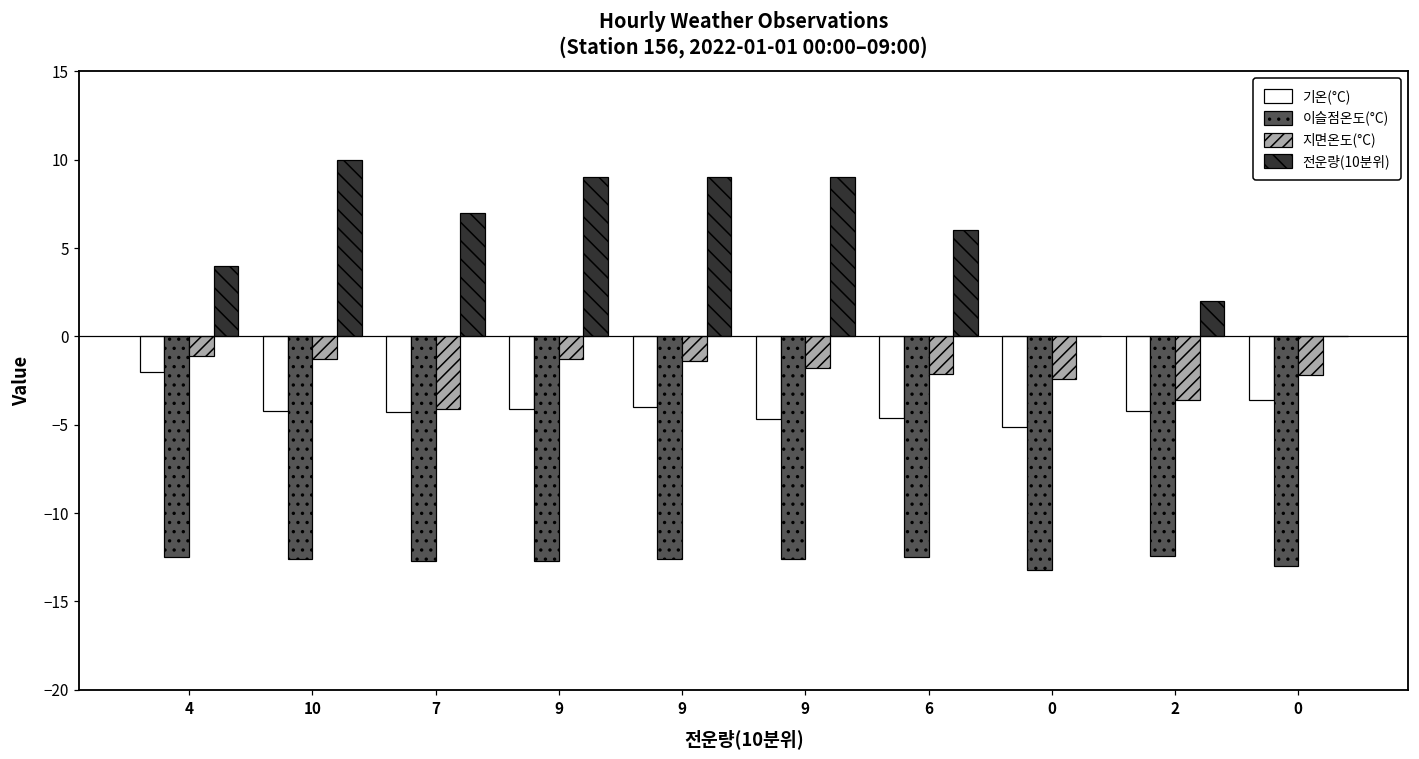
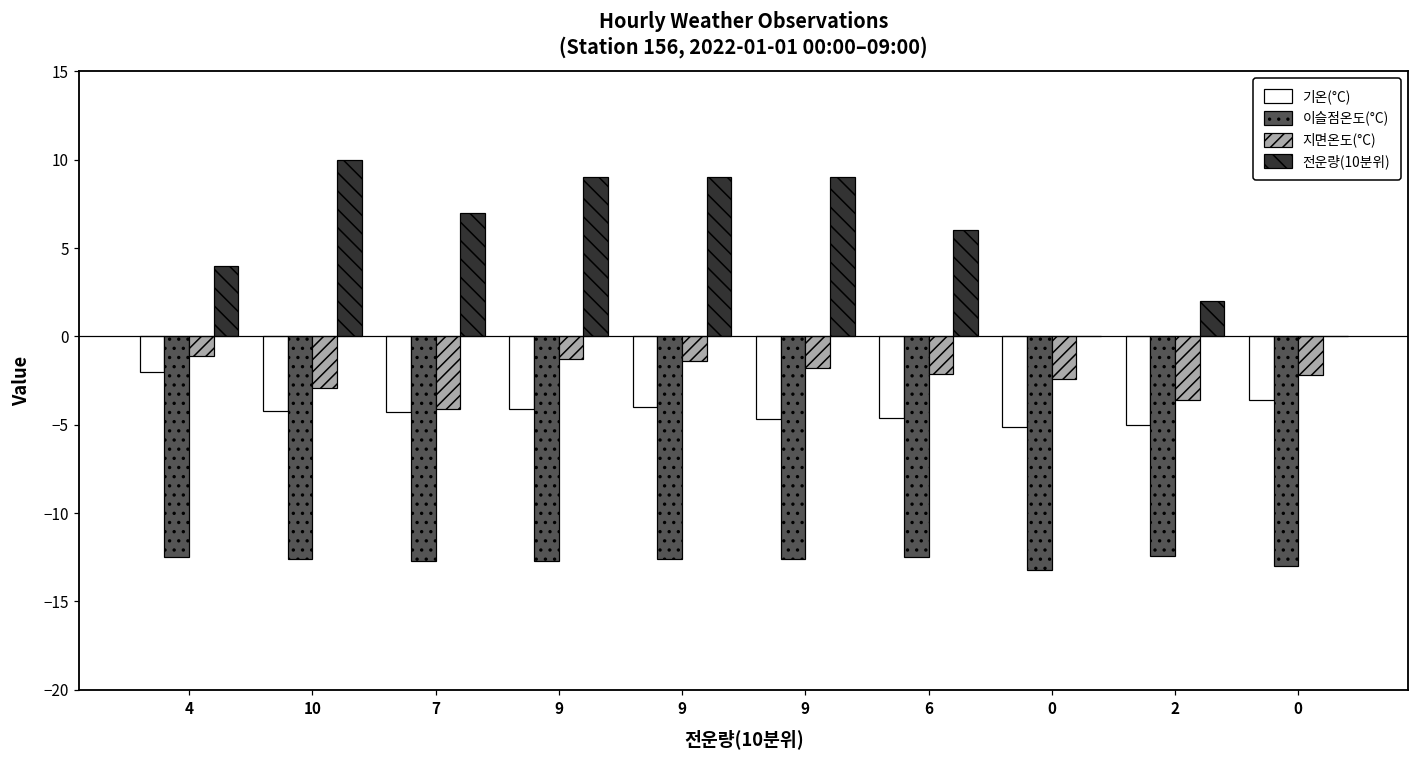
  {
    "기온(°C)": {
      "4": -2.0,
      "10": -4.2,
      "7": -4.3,
      "6": -4.6,
-     "2": -4.2
+     "2": -5.0
    },
    "지면온도(°C)": {
      "4": -1.1,
-     "10": -1.3,
+     "10": -2.9,
      "7": -4.1,
      "6": -2.1,
      "2": -3.6
    }
  }
